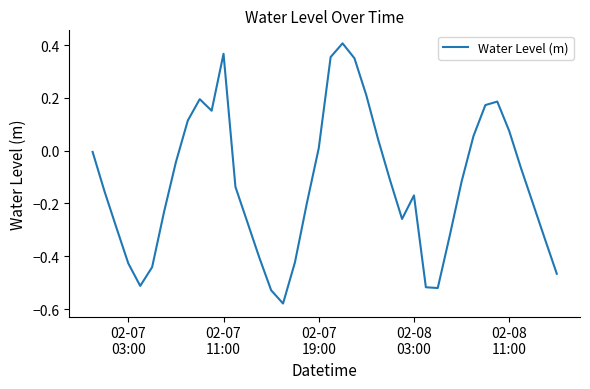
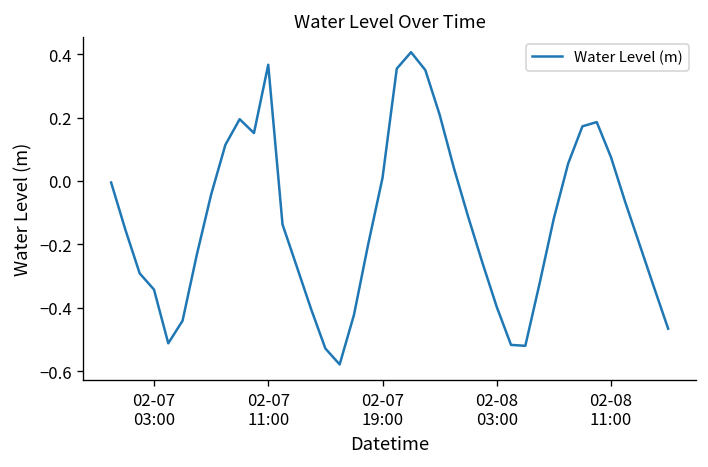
  {
-   "02-07 03:00": -0.43,
+   "02-07 03:00": -0.34,
    "02-07 11:00": 0.37,
    "02-07 19:00": 0.01,
-   "02-08 03:00": -0.17,
+   "02-08 03:00": -0.40,
    "02-08 11:00": 0.07
  }
